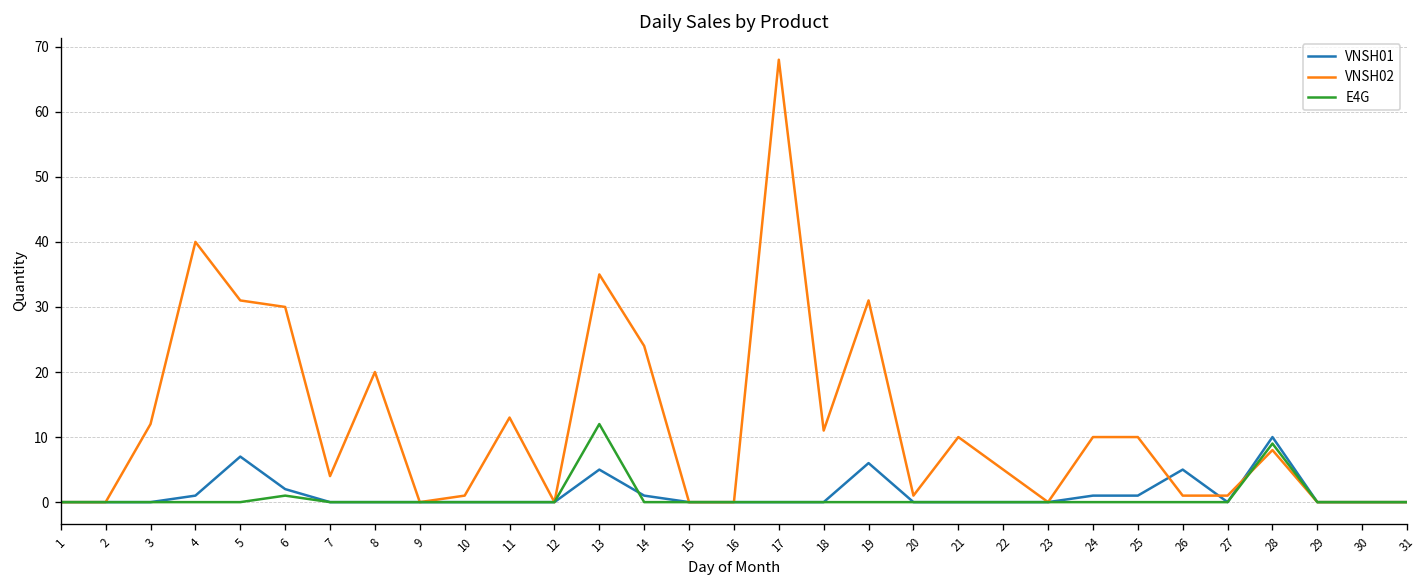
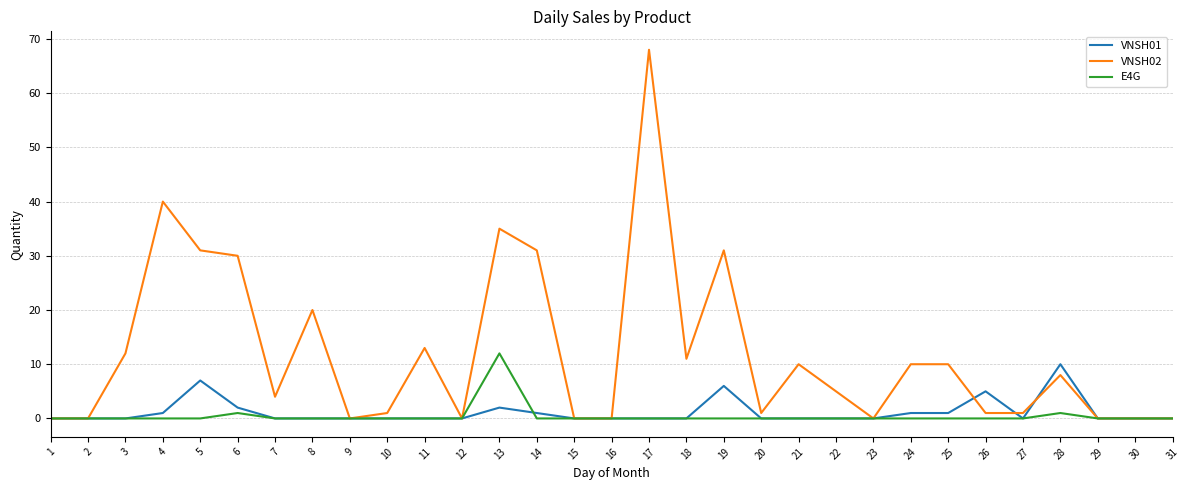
  {
    "VNSH01": {
      "4": 1,
      "5": 7,
      "6": 2,
-     "13": 5,
+     "13": 2,
      "14": 1,
      "19": 6,
      "24": 1,
      "25": 1,
      "26": 5,
      "28": 10
    },
    "VNSH02": {
      "3": 12,
      "4": 40,
      "5": 31,
      "6": 30,
      "7": 4,
      "8": 20,
      "10": 1,
      "11": 13,
      "13": 35,
-     "14": 24,
+     "14": 31,
      "17": 68,
      "18": 11,
      "19": 31,
      "20": 1,
      "21": 10,
      "22": 5,
      "24": 10,
      "25": 10,
      "26": 1,
      "27": 1,
      "28": 8
    },
    "E4G": {
      "4": 0,
      "5": 0,
      "6": 1,
      "13": 12,
      "14": 0,
      "19": 0,
      "24": 0,
      "25": 0,
      "26": 0,
-     "28": 9
+     "28": 1
    }
  }
